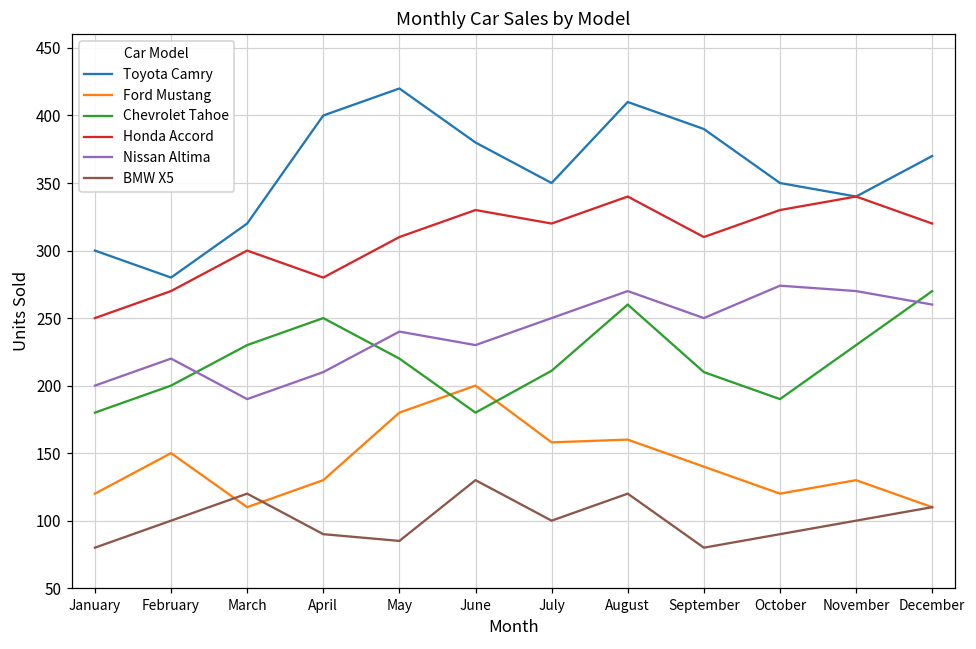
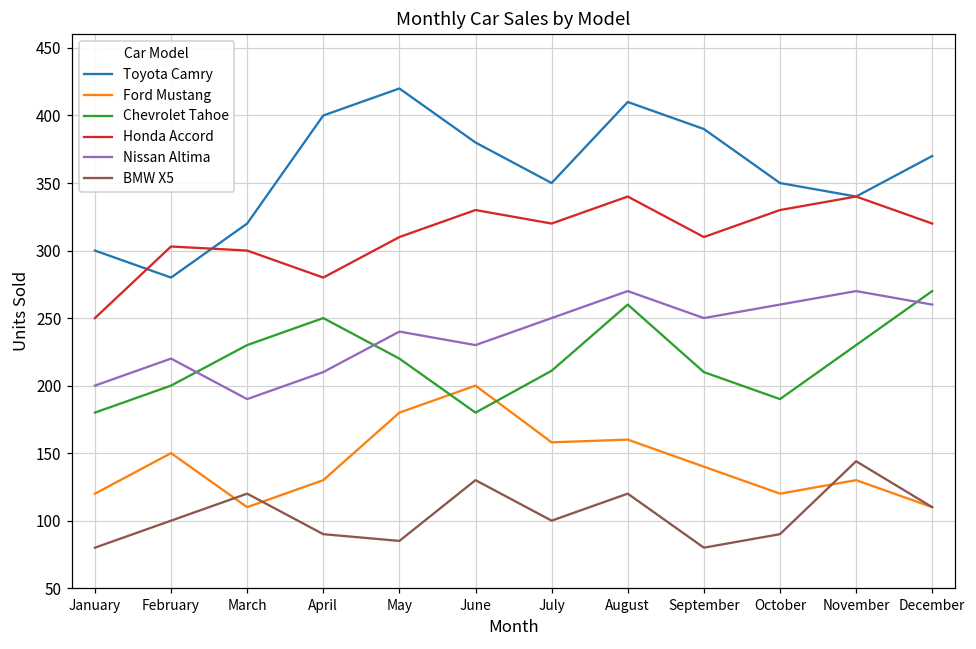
  {
    "Toyota Camry": {
      "January": 300,
      "February": 280,
      "March": 320,
      "April": 400,
      "May": 420,
      "June": 380,
      "July": 350,
      "August": 410,
      "September": 390,
      "October": 350,
      "December": 370
    },
    "Ford Mustang": {
      "January": 120,
      "February": 150,
      "March": 110,
      "April": 130,
      "May": 180,
      "June": 200,
      "July": 158,
      "August": 160,
      "September": 140,
      "October": 120,
      "November": 130
    },
    "Chevrolet Tahoe": {
      "January": 180,
      "February": 200,
      "March": 230,
      "April": 250,
      "May": 220,
      "June": 180,
      "July": 211,
      "August": 260,
      "September": 210,
      "October": 190,
      "November": 230,
      "December": 270
    },
    "Honda Accord": {
      "January": 250,
-     "February": 270,
+     "February": 303,
      "March": 300,
      "April": 280,
      "May": 310,
      "June": 330,
      "July": 320,
      "August": 340,
      "September": 310,
      "October": 330,
      "December": 320
    },
    "Nissan Altima": {
      "January": 200,
      "February": 220,
      "March": 190,
      "April": 210,
      "May": 240,
      "June": 230,
      "July": 250,
      "August": 270,
      "September": 250,
-     "October": 274,
+     "October": 260,
      "November": 270,
      "December": 260
    },
    "BMW X5": {
      "January": 80,
      "February": 100,
      "March": 120,
      "April": 90,
      "May": 85,
      "June": 130,
      "July": 100,
      "August": 120,
      "September": 80,
      "October": 90,
-     "November": 100
+     "November": 144
    }
  }
